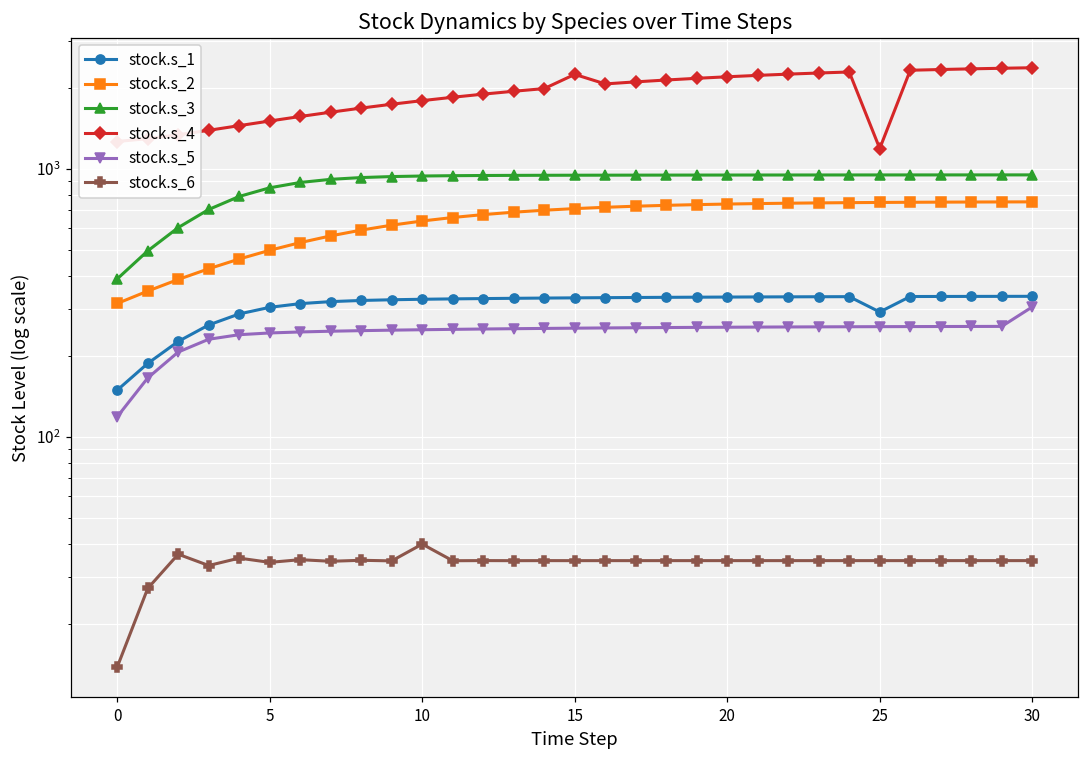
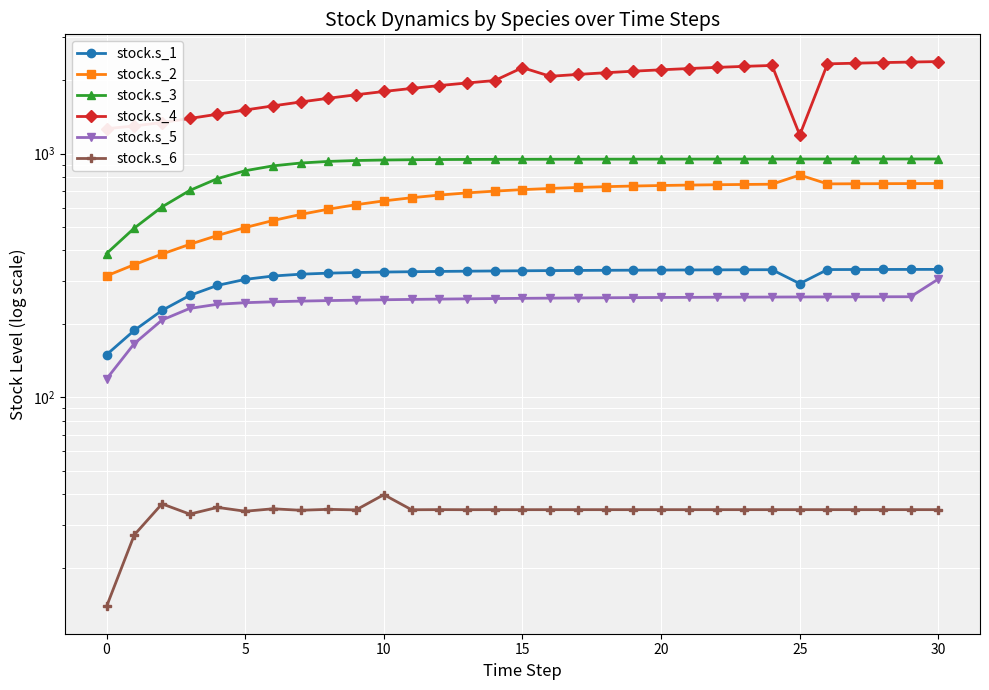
  {
    "stock.s_1": {
      "0": 150,
      "5": 300,
      "10": 330,
      "15": 330,
      "20": 330,
      "25": 290,
      "30": 330
    },
    "stock.s_2": {
      "0": 310,
      "5": 500,
      "10": 640,
      "15": 710,
      "20": 740,
-     "25": 750,
+     "25": 820,
      "30": 750
    },
    "stock.s_3": {
      "0": 390,
      "5": 850,
      "10": 940,
      "15": 950,
      "20": 950,
      "25": 950,
      "30": 950
    },
    "stock.s_4": {
      "5": 1500,
      "10": 1800,
      "15": 2300,
      "20": 2200,
      "25": 1200,
      "30": 2400
    },
    "stock.s_5": {
      "0": 120,
      "5": 240,
      "10": 250,
      "15": 250,
      "20": 260,
      "25": 260,
      "30": 310
    },
    "stock.s_6": {
      "0": 14,
      "5": 34,
      "10": 40,
      "15": 35,
      "20": 35,
      "25": 35,
      "30": 35
    }
  }
